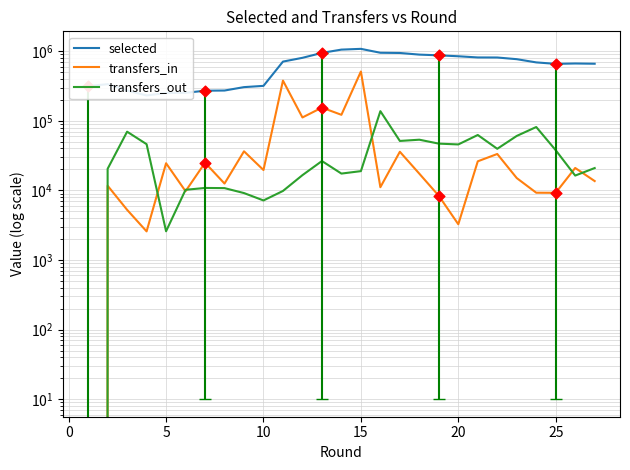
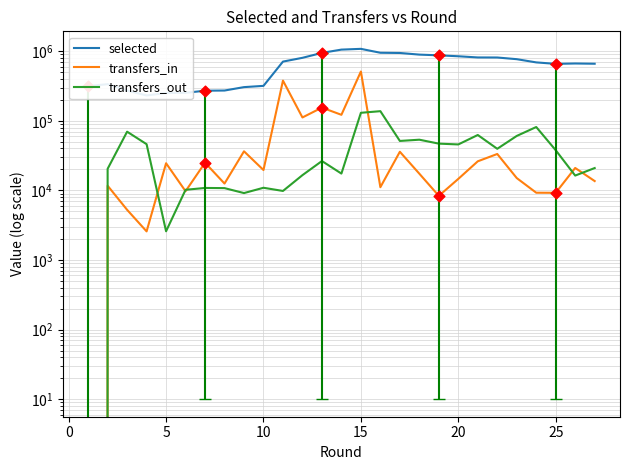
  {
    "transfers_in": {
      "5": 25000,
      "10": 20000,
      "15": 500000,
-     "20": 3000
+     "20": 15000
    },
    "transfers_out": {
      "5": 2600,
-     "10": 7000,
-     "15": 19000,
+     "10": 11000,
+     "15": 130000,
      "20": 50000,
      "25": 40000
    }
  }
